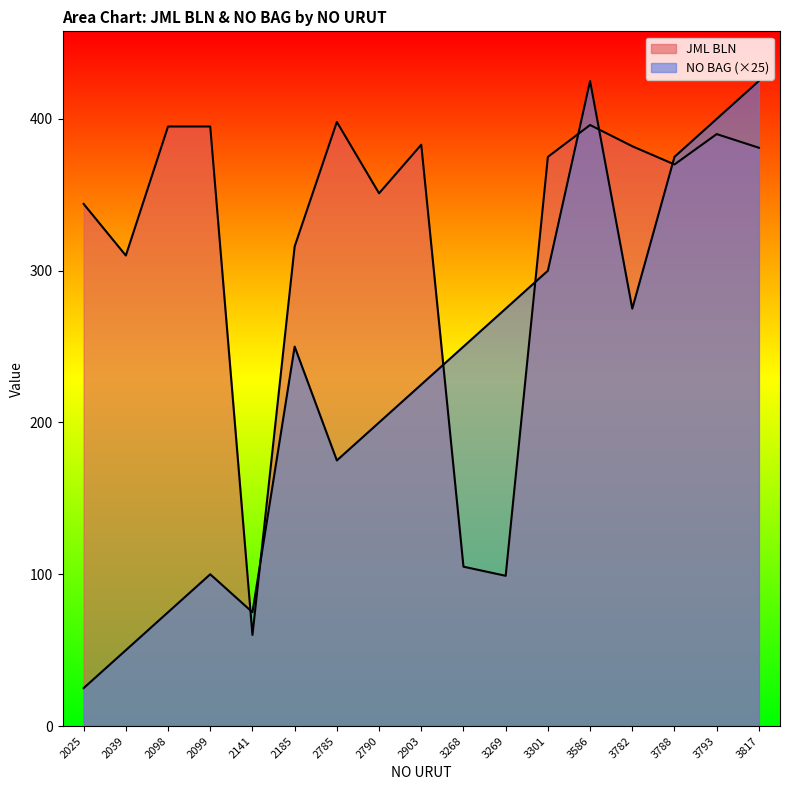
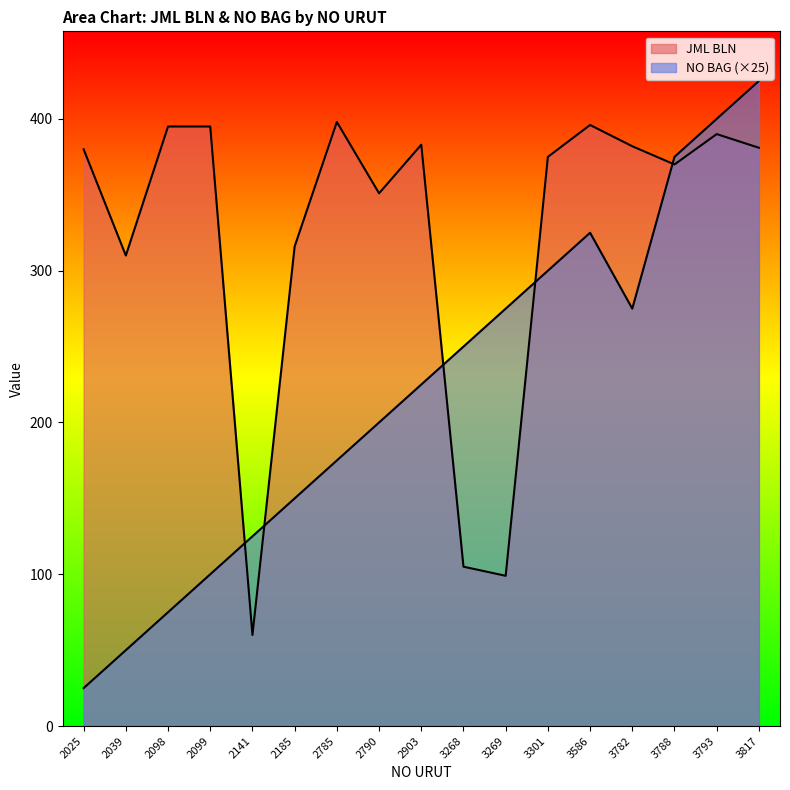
  {
    "JML BLN": {
-     "2025": 344,
+     "2025": 380,
      "2039": 310,
      "2098": 395,
      "2099": 395,
      "2141": 60,
      "2185": 316,
      "2785": 398,
      "2790": 351,
      "2903": 383,
      "3268": 105,
      "3269": 99,
      "3301": 375,
      "3586": 396,
      "3782": 382,
      "3788": 370,
      "3793": 390,
      "3817": 381
    },
    "NO BAG (×25)": {
      "2025": 25,
      "2039": 50,
      "2098": 75,
      "2099": 100,
-     "2141": 75,
-     "2185": 250,
+     "2141": 125,
+     "2185": 150,
      "2785": 175,
      "2790": 200,
      "2903": 225,
      "3268": 250,
      "3269": 275,
      "3301": 300,
-     "3586": 425,
+     "3586": 325,
      "3782": 275,
      "3788": 375,
      "3793": 400,
      "3817": 425
    }
  }
